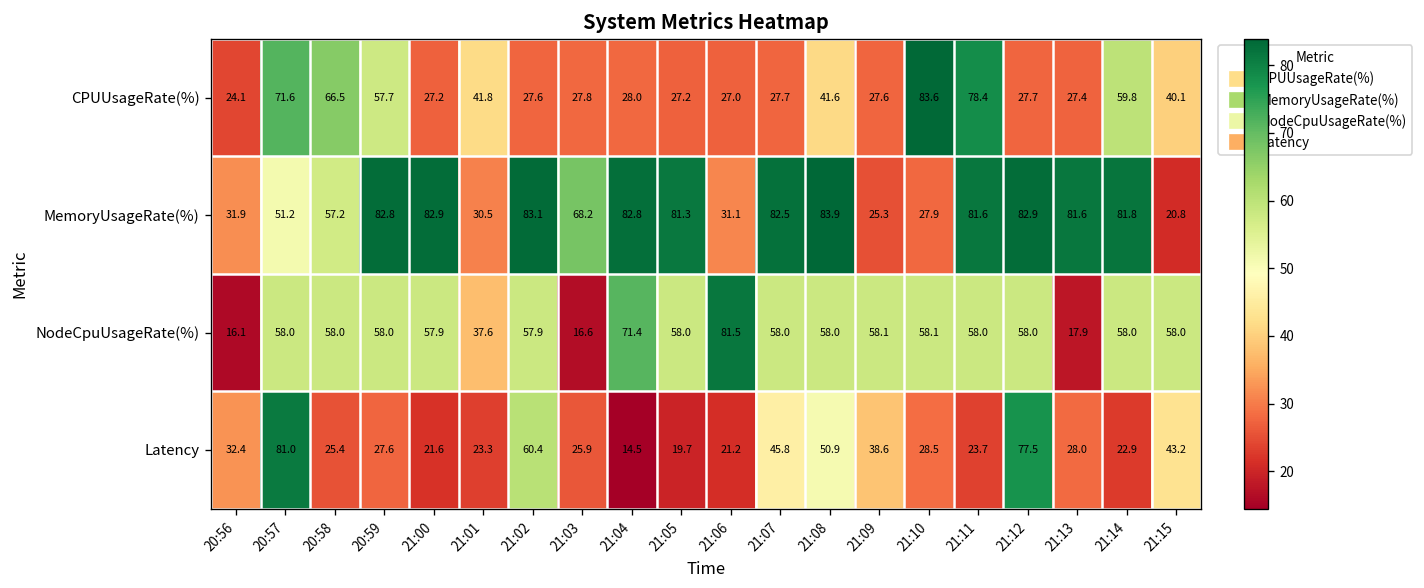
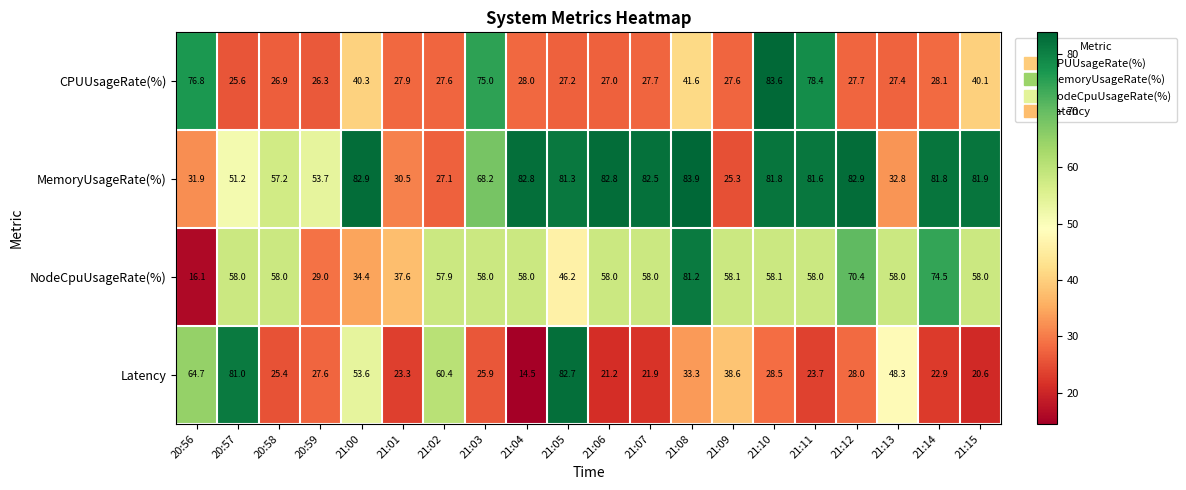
  {
    "CPUUsageRate(%)": {
-     "20:56": 24.1,
-     "20:57": 71.6,
-     "20:58": 66.5,
-     "20:59": 57.7,
-     "21:00": 27.2,
-     "21:01": 41.8,
+     "20:56": 76.8,
+     "20:57": 25.6,
+     "20:58": 26.9,
+     "20:59": 26.3,
+     "21:00": 40.3,
+     "21:01": 27.9,
      "21:02": 27.6,
-     "21:03": 27.8,
+     "21:03": 75.0,
      "21:04": 28.0,
      "21:05": 27.2,
      "21:06": 27.0,
      "21:07": 27.7,
      "21:08": 41.6,
      "21:09": 27.6,
      "21:10": 83.6,
      "21:11": 78.4,
      "21:12": 27.7,
      "21:13": 27.4,
-     "21:14": 59.8,
+     "21:14": 28.1,
      "21:15": 40.1
    },
    "MemoryUsageRate(%)": {
      "20:56": 31.9,
      "20:57": 51.2,
      "20:58": 57.2,
-     "20:59": 82.8,
+     "20:59": 53.7,
      "21:00": 82.9,
      "21:01": 30.5,
-     "21:02": 83.1,
+     "21:02": 27.1,
      "21:03": 68.2,
      "21:04": 82.8,
      "21:05": 81.3,
-     "21:06": 31.1,
+     "21:06": 82.8,
      "21:07": 82.5,
      "21:08": 83.9,
      "21:09": 25.3,
-     "21:10": 27.9,
+     "21:10": 81.8,
      "21:11": 81.6,
      "21:12": 82.9,
-     "21:13": 81.6,
+     "21:13": 32.8,
      "21:14": 81.8,
-     "21:15": 20.8
+     "21:15": 81.9
    },
    "NodeCpuUsageRate(%)": {
      "20:56": 16.1,
      "20:57": 58.0,
      "20:58": 58.0,
-     "20:59": 58.0,
-     "21:00": 57.9,
+     "20:59": 29.0,
+     "21:00": 34.4,
      "21:01": 37.6,
      "21:02": 57.9,
-     "21:03": 16.6,
-     "21:04": 71.4,
-     "21:05": 58.0,
-     "21:06": 81.5,
+     "21:03": 58.0,
+     "21:04": 58.0,
+     "21:05": 46.2,
+     "21:06": 58.0,
      "21:07": 58.0,
-     "21:08": 58.0,
+     "21:08": 81.2,
      "21:09": 58.1,
      "21:10": 58.1,
      "21:11": 58.0,
-     "21:12": 58.0,
-     "21:13": 17.9,
-     "21:14": 58.0,
+     "21:12": 70.4,
+     "21:13": 58.0,
+     "21:14": 74.5,
      "21:15": 58.0
    },
    "Latency": {
-     "20:56": 32.4,
+     "20:56": 64.7,
      "20:57": 81.0,
      "20:58": 25.4,
      "20:59": 27.6,
-     "21:00": 21.6,
+     "21:00": 53.6,
      "21:01": 23.3,
      "21:02": 60.4,
      "21:03": 25.9,
      "21:04": 14.5,
-     "21:05": 19.7,
+     "21:05": 82.7,
      "21:06": 21.2,
-     "21:07": 45.8,
-     "21:08": 50.9,
+     "21:07": 21.9,
+     "21:08": 33.3,
      "21:09": 38.6,
      "21:10": 28.5,
      "21:11": 23.7,
-     "21:12": 77.5,
-     "21:13": 28.0,
+     "21:12": 28.0,
+     "21:13": 48.3,
      "21:14": 22.9,
-     "21:15": 43.2
+     "21:15": 20.6
    }
  }
